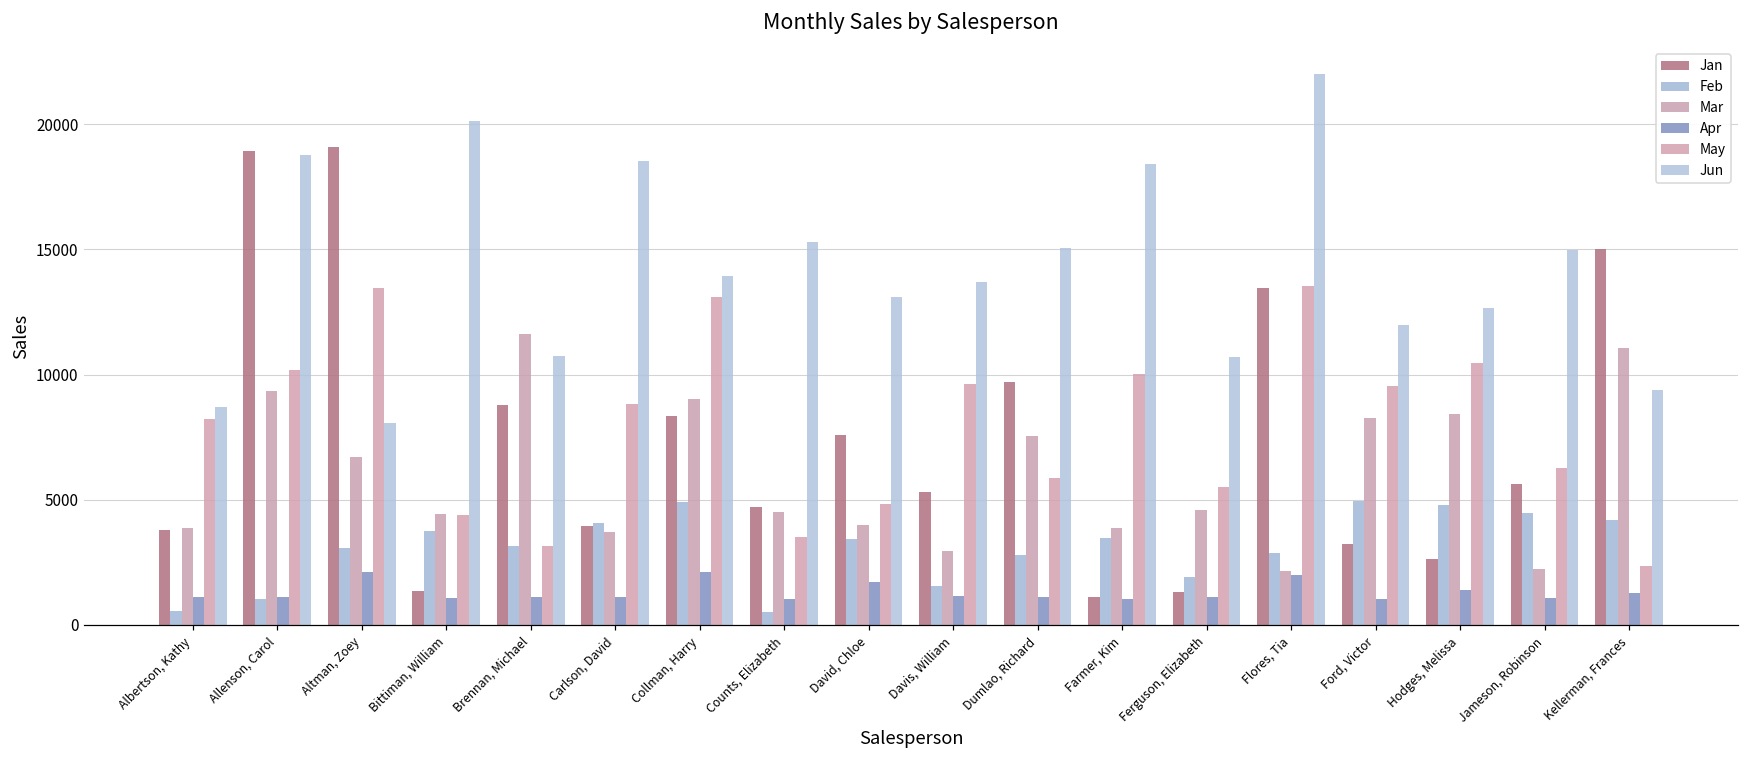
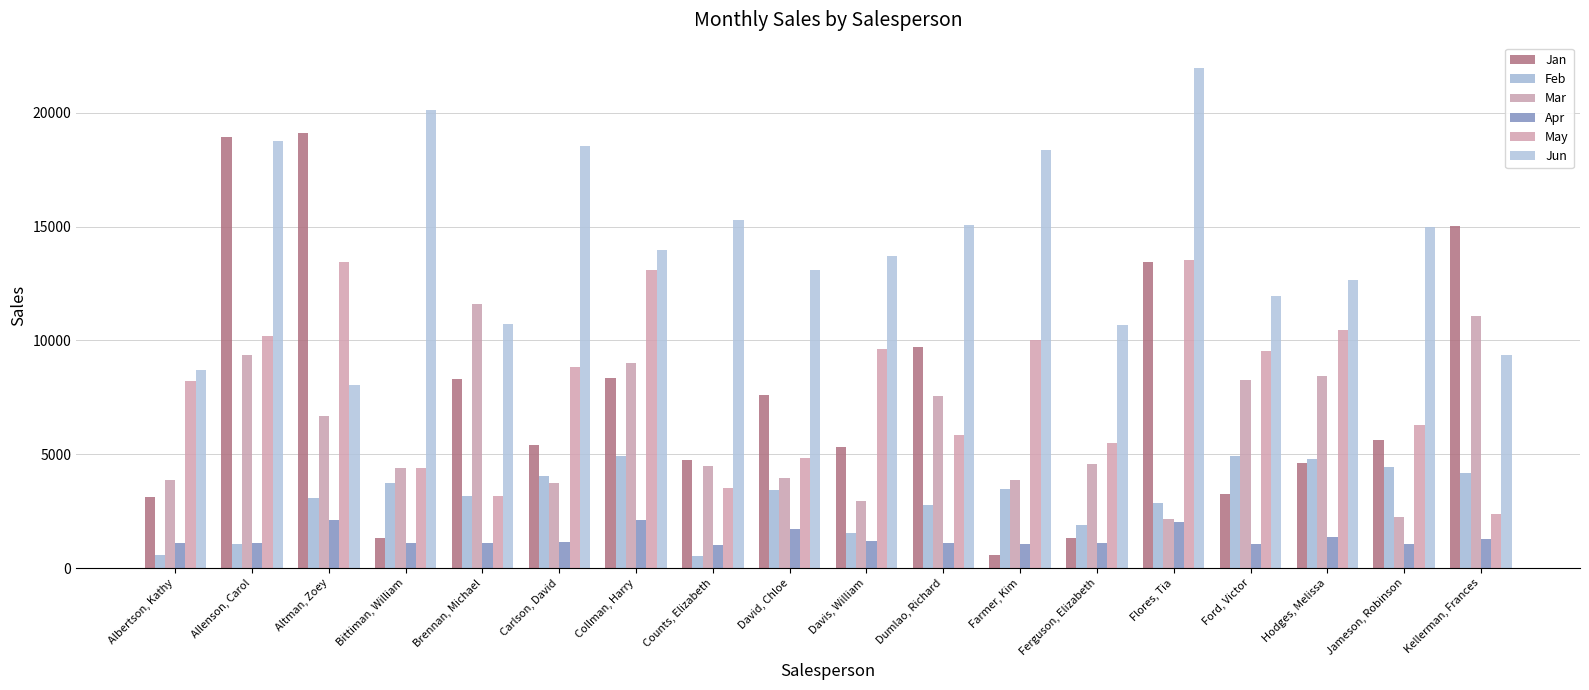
  {
    "Jan": {
-     "Albertson, Kathy": 3800,
+     "Albertson, Kathy": 3100,
      "Allenson, Carol": 18900,
      "Altman, Zoey": 19100,
      "Bittiman, William": 1300,
-     "Brennan, Michael": 8800,
-     "Carlson, David": 3900,
+     "Brennan, Michael": 8300,
+     "Carlson, David": 5400,
      "Collman, Harry": 8300,
      "Counts, Elizabeth": 4700,
      "David, Chloe": 7600,
      "Davis, William": 5300,
      "Dumlao, Richard": 9700,
-     "Farmer, Kim": 1100,
+     "Farmer, Kim": 600,
      "Ferguson, Elizabeth": 1300,
      "Flores, Tia": 13400,
      "Ford, Victor": 3300,
-     "Hodges, Melissa": 2600,
+     "Hodges, Melissa": 4600,
      "Jameson, Robinson": 5600,
      "Kellerman, Frances": 15000
    }
  }
